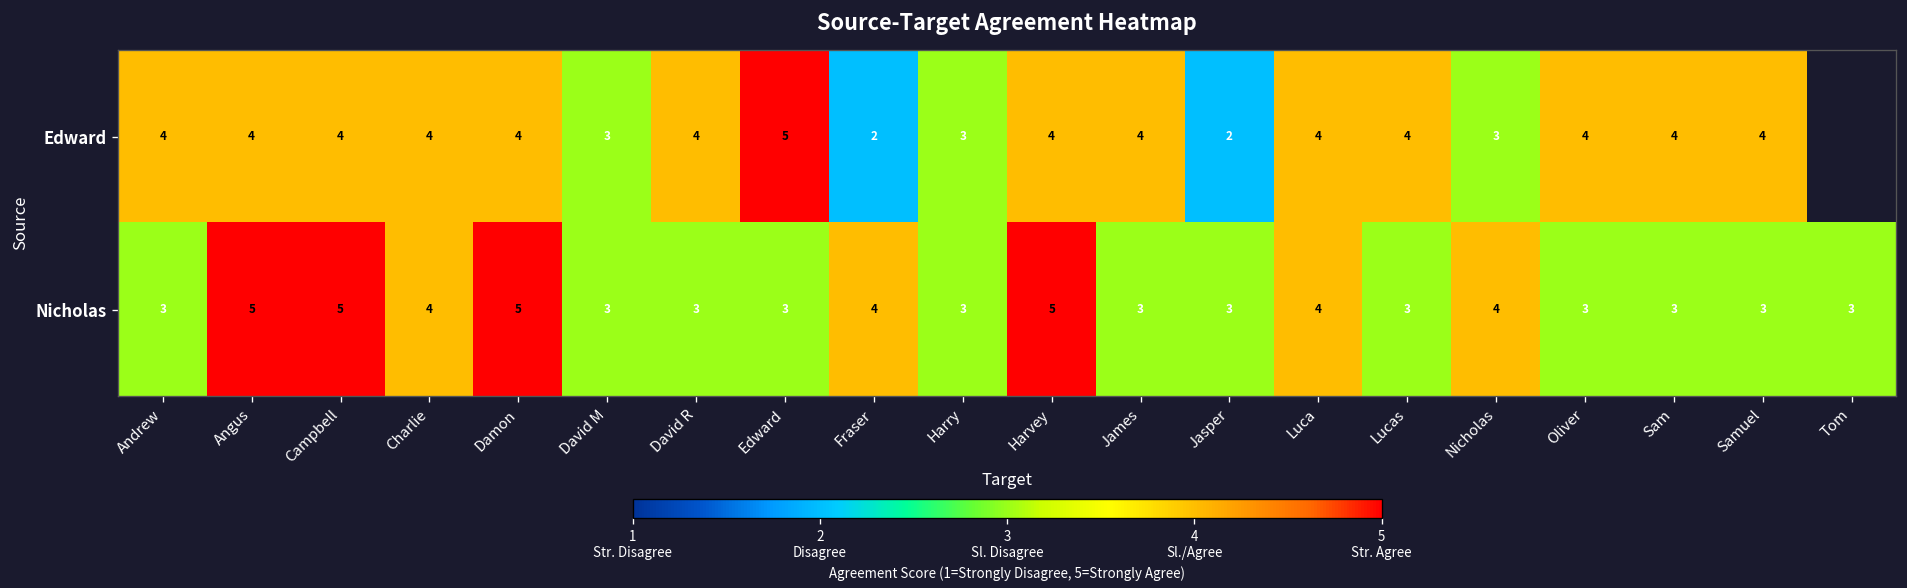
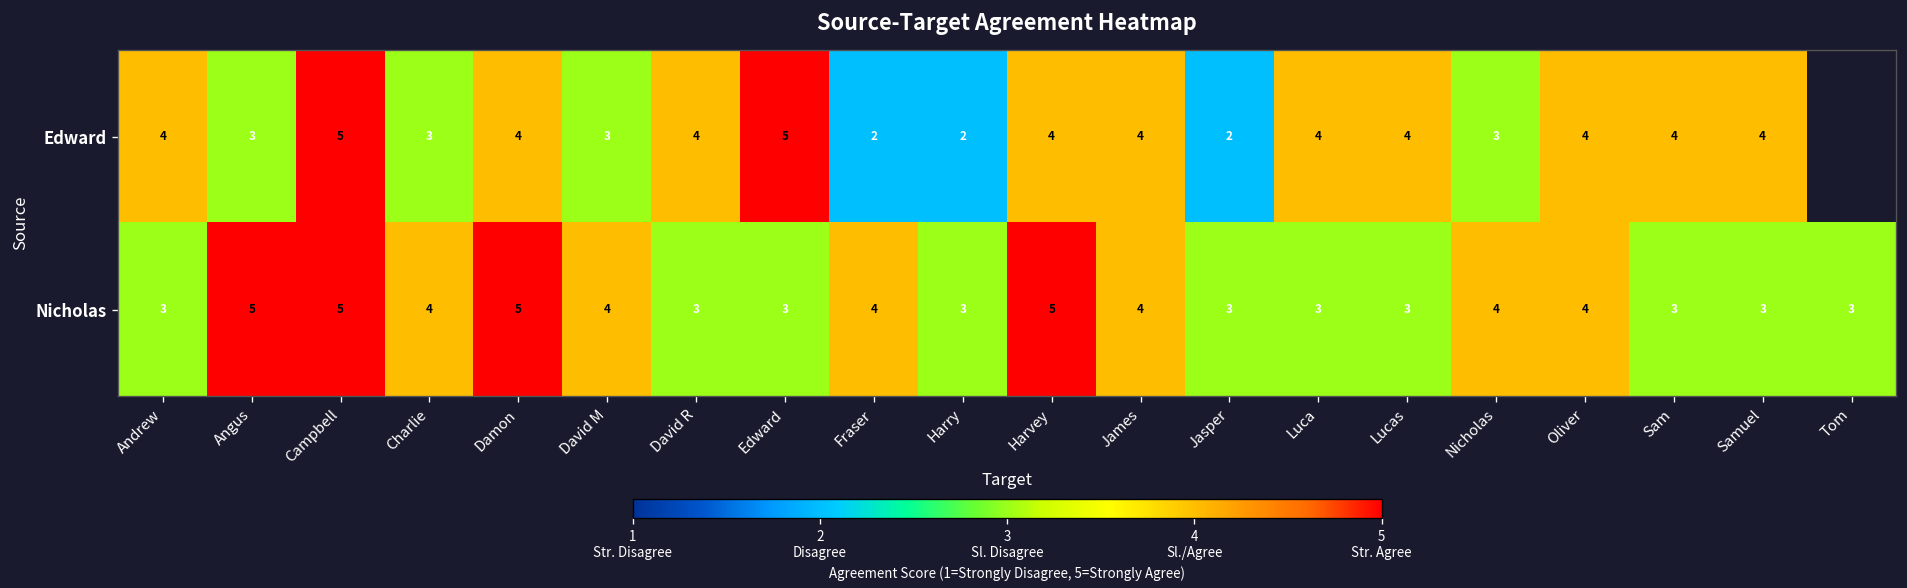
  {
    "Edward": {
      "Andrew": 4,
-     "Angus": 4,
-     "Campbell": 4,
-     "Charlie": 4,
+     "Angus": 3,
+     "Campbell": 5,
+     "Charlie": 3,
      "Damon": 4,
      "David M": 3,
      "David R": 4,
      "Edward": 5,
      "Fraser": 2,
-     "Harry": 3,
+     "Harry": 2,
      "Harvey": 4,
      "James": 4,
      "Jasper": 2,
      "Luca": 4,
      "Lucas": 4,
      "Nicholas": 3,
      "Oliver": 4,
      "Sam": 4,
      "Samuel": 4
    },
    "Nicholas": {
      "Andrew": 3,
      "Angus": 5,
      "Campbell": 5,
      "Charlie": 4,
      "Damon": 5,
-     "David M": 3,
+     "David M": 4,
      "David R": 3,
      "Edward": 3,
      "Fraser": 4,
      "Harry": 3,
      "Harvey": 5,
-     "James": 3,
+     "James": 4,
      "Jasper": 3,
-     "Luca": 4,
+     "Luca": 3,
      "Lucas": 3,
      "Nicholas": 4,
-     "Oliver": 3,
+     "Oliver": 4,
      "Sam": 3,
      "Samuel": 3,
      "Tom": 3
    }
  }
